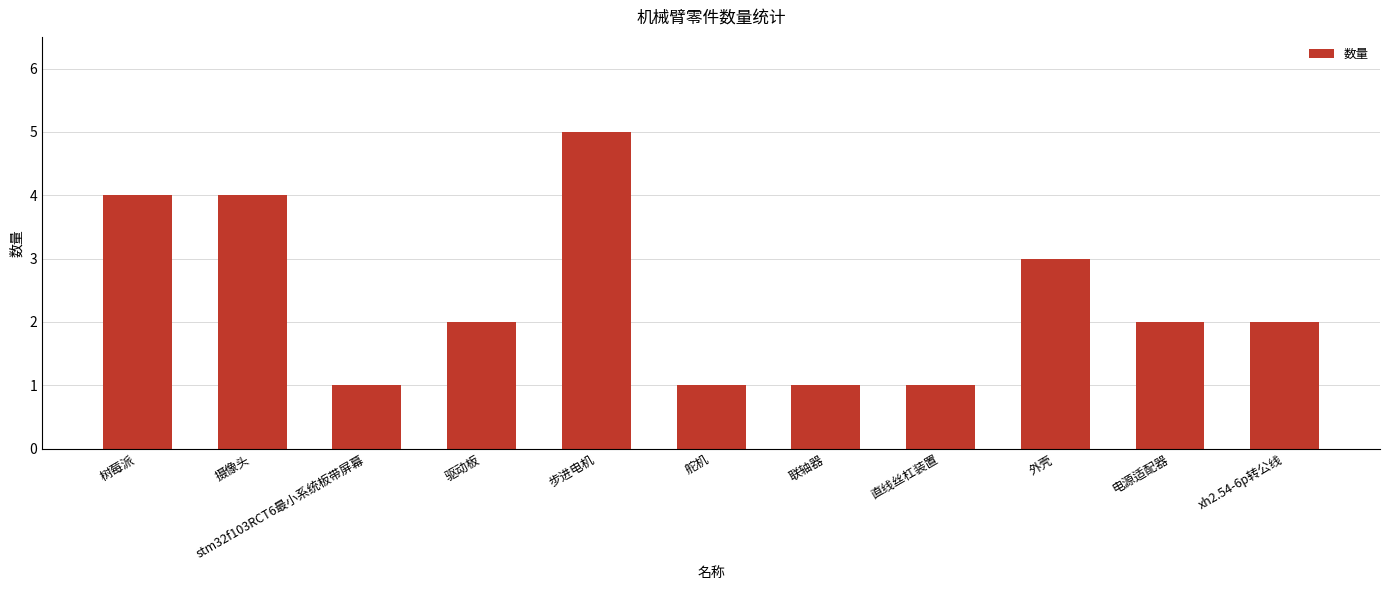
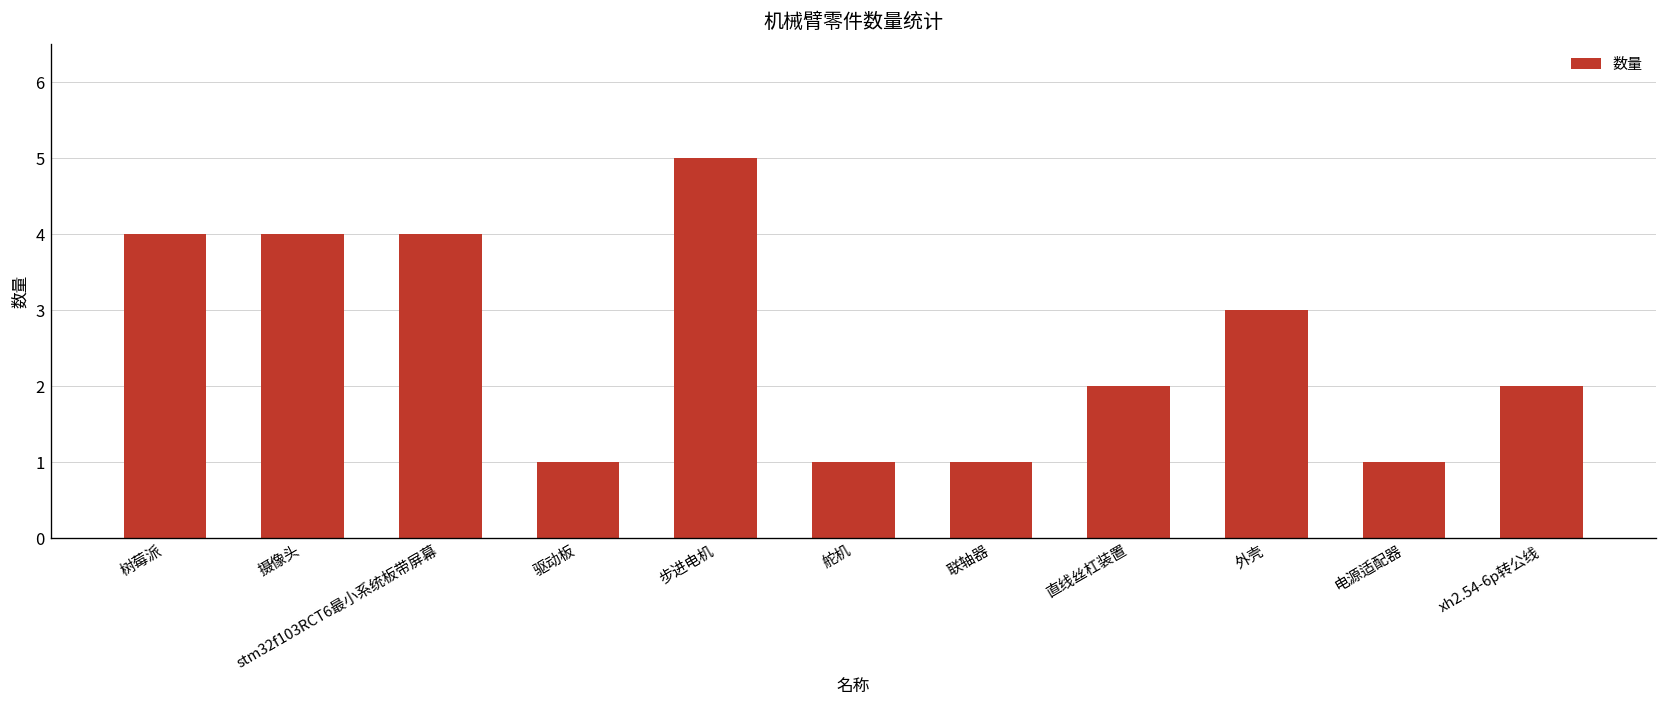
  {
    "树莓派": 4,
    "摄像头": 4,
-   "stm32f103RCT6最小系统板带屏幕": 1,
-   "驱动板": 2,
+   "stm32f103RCT6最小系统板带屏幕": 4,
+   "驱动板": 1,
    "步进电机": 5,
    "舵机": 1,
    "联轴器": 1,
-   "直线丝杠装置": 1,
+   "直线丝杠装置": 2,
    "外壳": 3,
-   "电源适配器": 2,
+   "电源适配器": 1,
    "xh2.54-6p转公线": 2
  }
